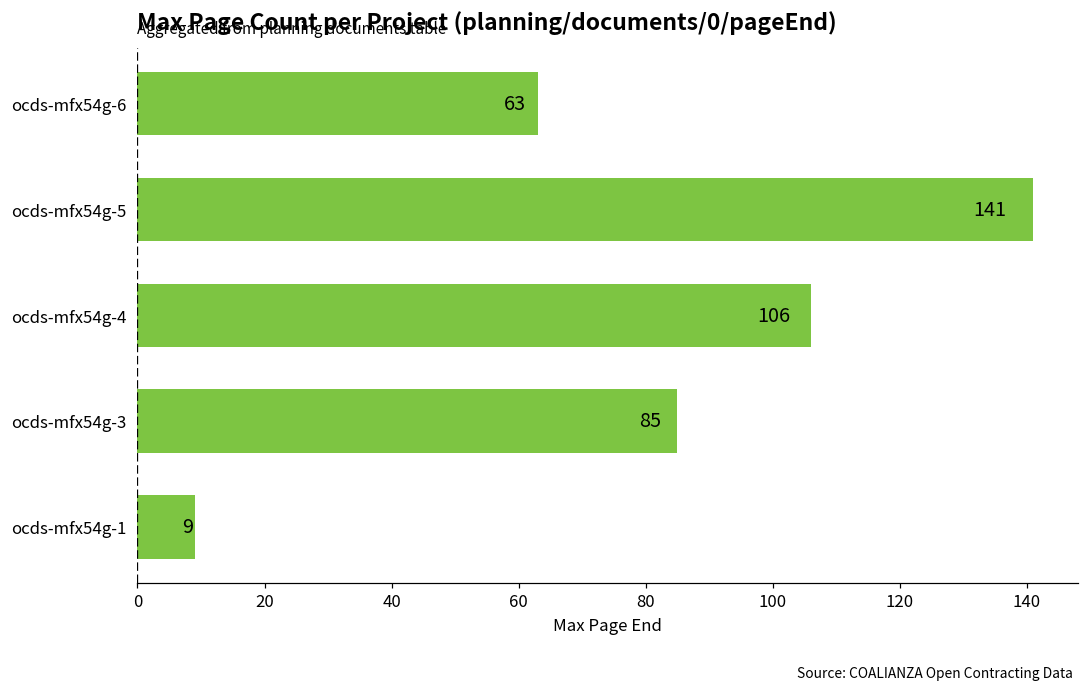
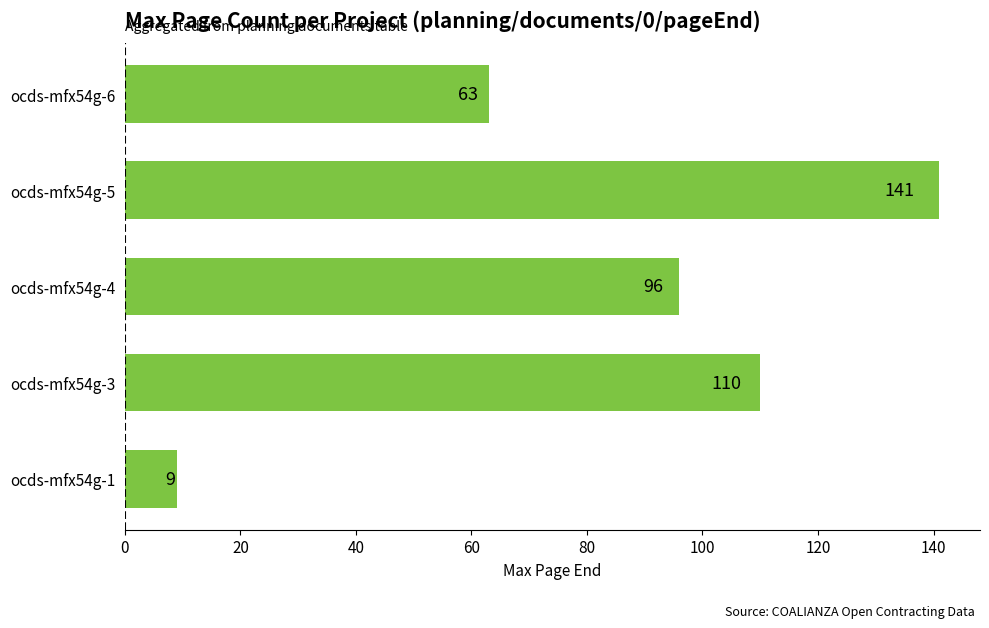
  {
    "ocds-mfx54g-6": 63,
    "ocds-mfx54g-5": 141,
-   "ocds-mfx54g-4": 106,
-   "ocds-mfx54g-3": 85,
+   "ocds-mfx54g-4": 96,
+   "ocds-mfx54g-3": 110,
    "ocds-mfx54g-1": 9
  }
